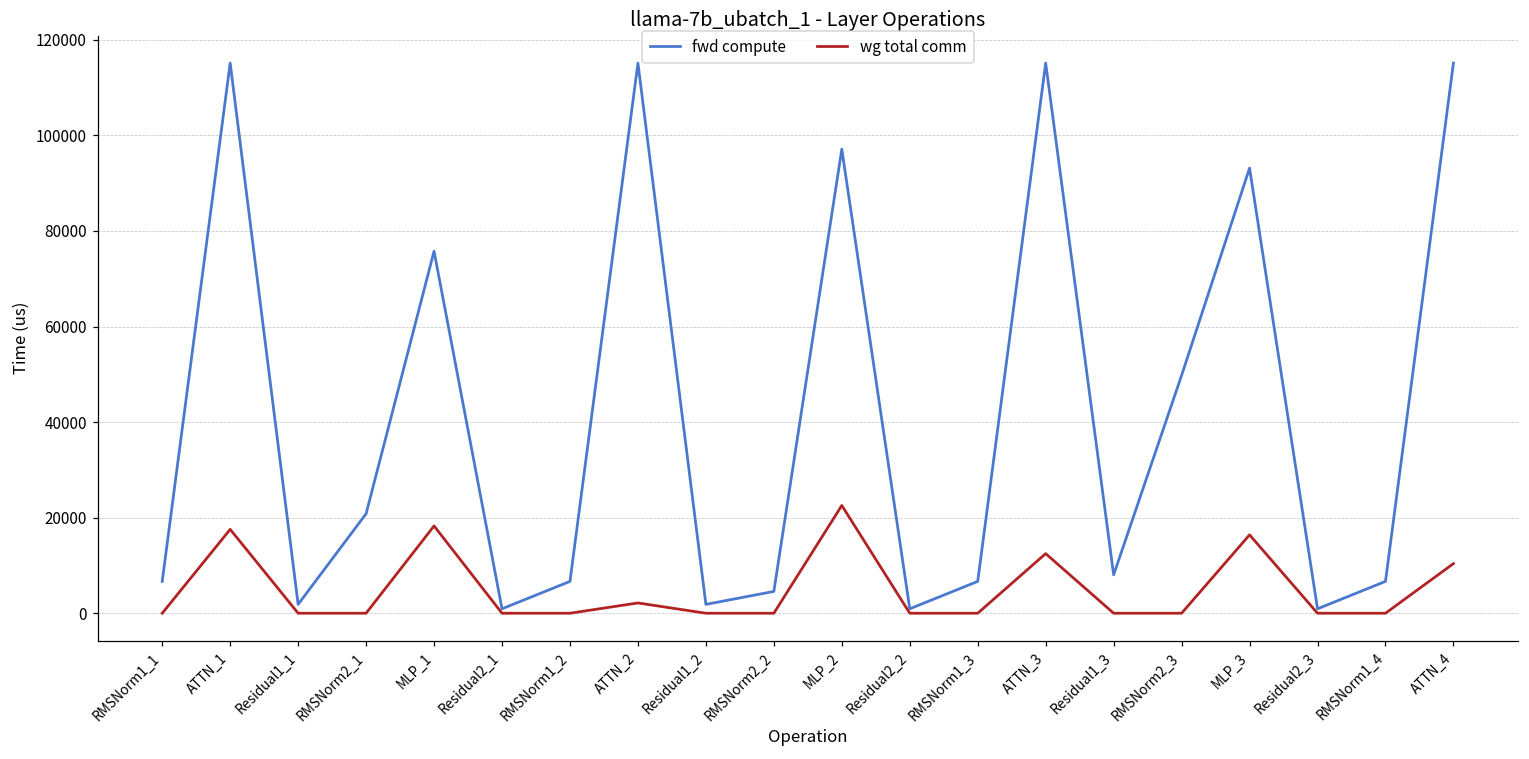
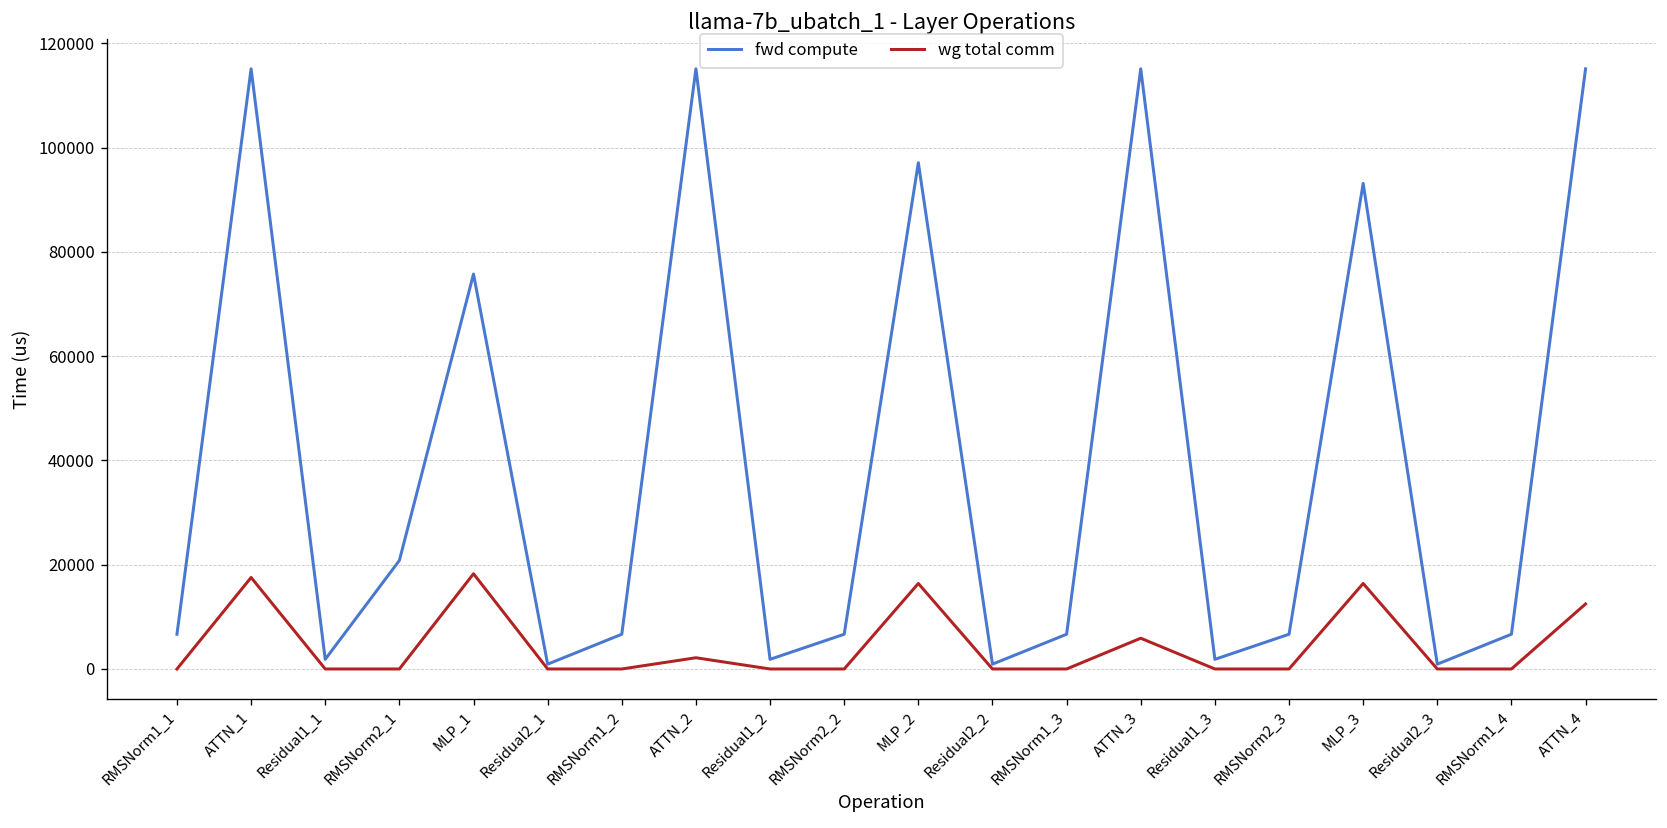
  {
    "fwd compute": {
      "RMSNorm1_1": 7000,
      "ATTN_1": 115000,
      "Residual1_1": 2000,
      "RMSNorm2_1": 21000,
      "MLP_1": 76000,
      "Residual2_1": 1000,
      "RMSNorm1_2": 7000,
      "ATTN_2": 115000,
      "Residual1_2": 2000,
-     "RMSNorm2_2": 5000,
+     "RMSNorm2_2": 7000,
      "MLP_2": 97000,
      "Residual2_2": 1000,
      "RMSNorm1_3": 7000,
      "ATTN_3": 115000,
-     "Residual1_3": 8000,
-     "RMSNorm2_3": 50000,
+     "Residual1_3": 2000,
+     "RMSNorm2_3": 7000,
      "MLP_3": 93000,
      "Residual2_3": 1000,
      "RMSNorm1_4": 7000,
      "ATTN_4": 115000
    },
    "wg total comm": {
      "RMSNorm1_1": 0,
      "ATTN_1": 18000,
      "Residual1_1": 0,
      "RMSNorm2_1": 0,
      "MLP_1": 18000,
      "Residual2_1": 0,
      "RMSNorm1_2": 0,
      "ATTN_2": 2000,
      "Residual1_2": 0,
      "RMSNorm2_2": 0,
-     "MLP_2": 23000,
+     "MLP_2": 16000,
      "Residual2_2": 0,
      "RMSNorm1_3": 0,
-     "ATTN_3": 12000,
+     "ATTN_3": 6000,
      "Residual1_3": 0,
      "RMSNorm2_3": 0,
      "MLP_3": 16000,
      "Residual2_3": 0,
      "RMSNorm1_4": 0,
-     "ATTN_4": 10000
+     "ATTN_4": 12000
    }
  }
